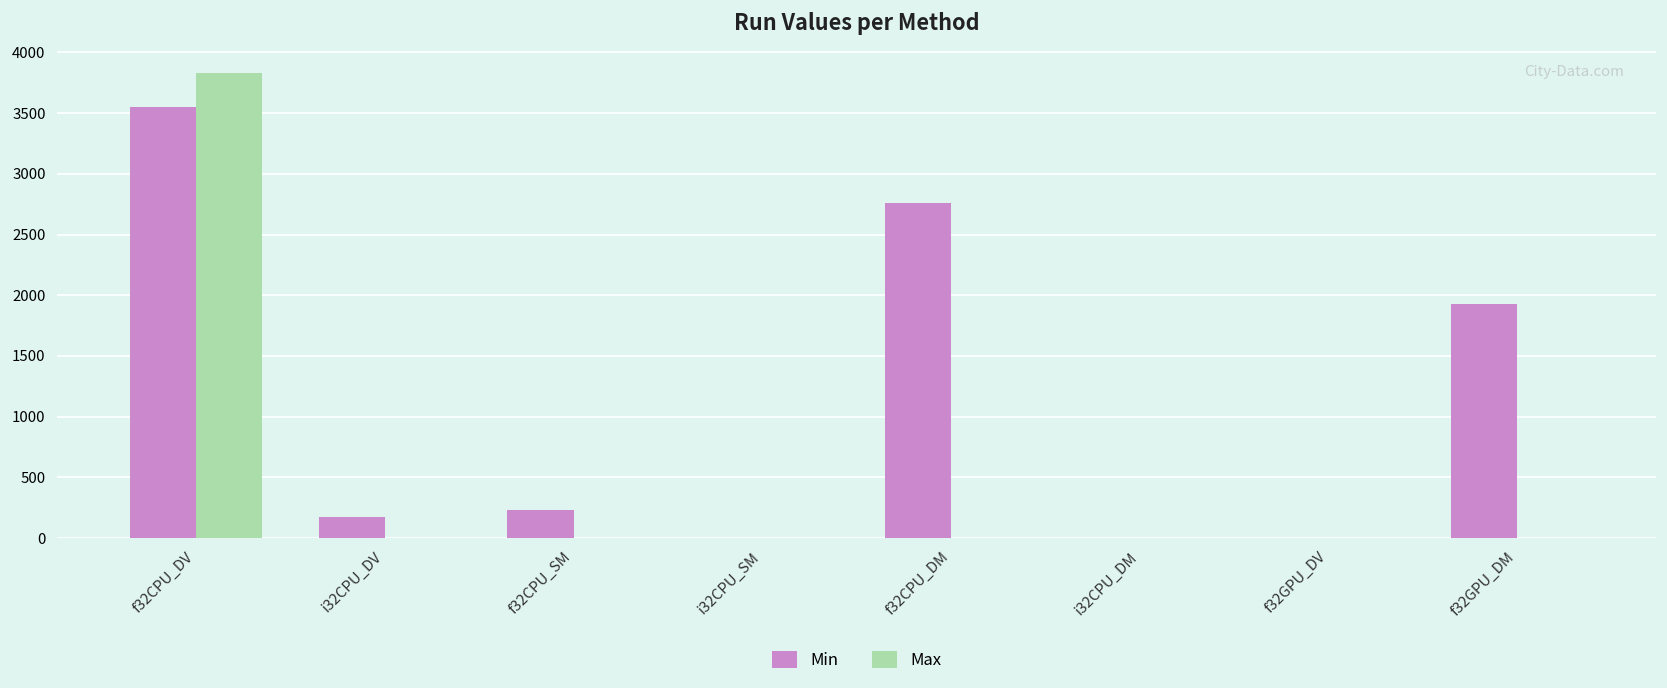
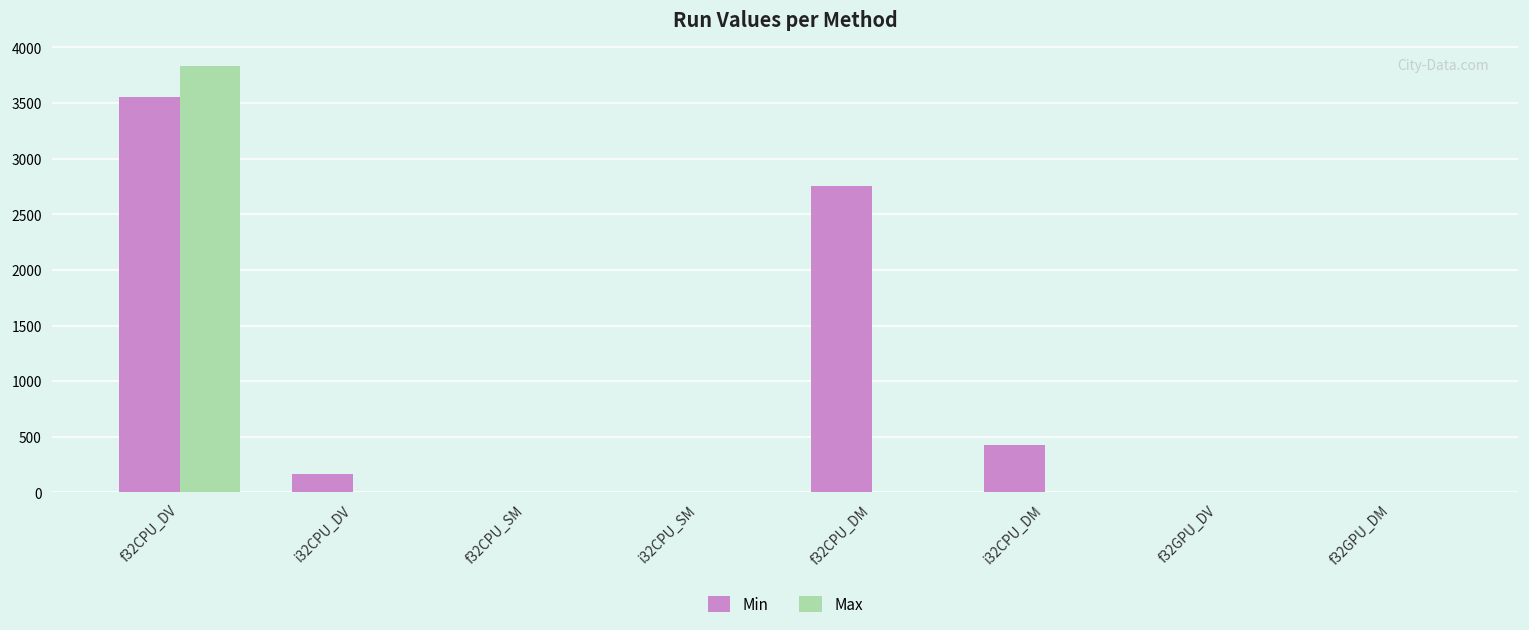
  {
    "Min": {
      "f32CPU_DV": 3550,
      "i32CPU_DV": 170,
-     "f32CPU_SM": 230,
+     "f32CPU_SM": 0,
      "i32CPU_SM": 0,
      "f32CPU_DM": 2760,
-     "i32CPU_DM": 0,
+     "i32CPU_DM": 420,
      "f32GPU_DV": 0,
-     "f32GPU_DM": 1930
+     "f32GPU_DM": 0
    },
    "Max": {
      "f32CPU_DV": 3830,
      "i32CPU_DV": 0,
      "f32CPU_SM": 0,
      "i32CPU_SM": 0,
      "f32CPU_DM": 0,
      "i32CPU_DM": 0,
      "f32GPU_DV": 0,
      "f32GPU_DM": 0
    }
  }
